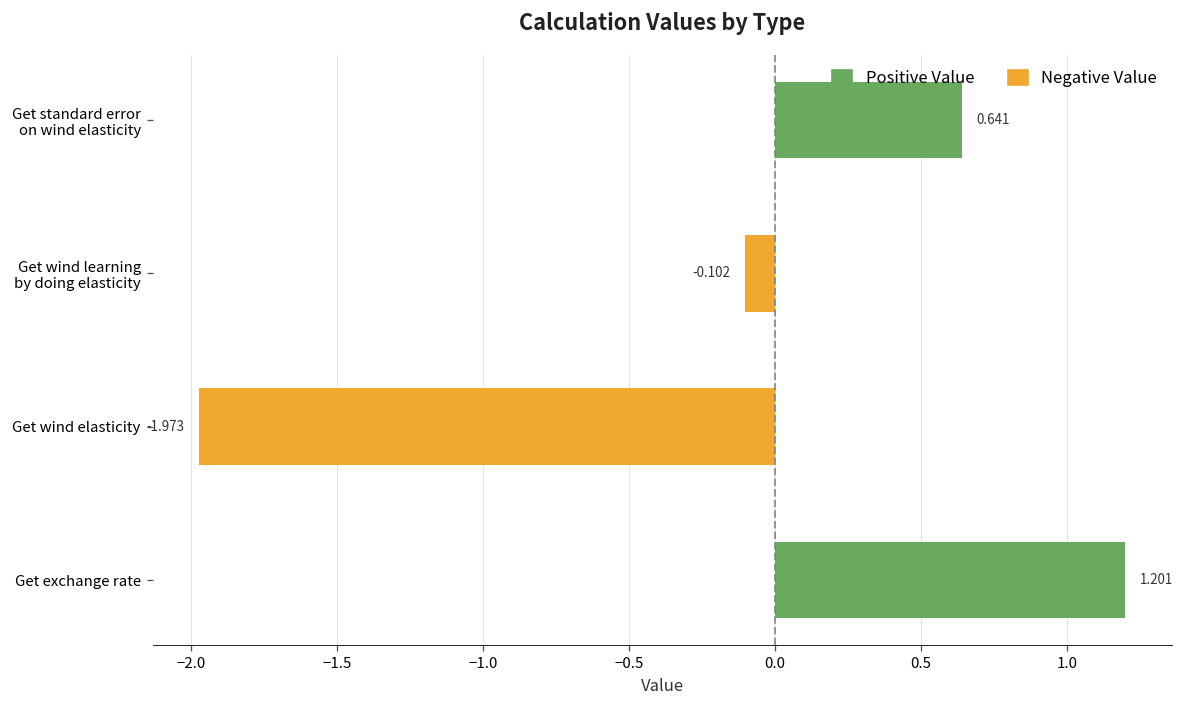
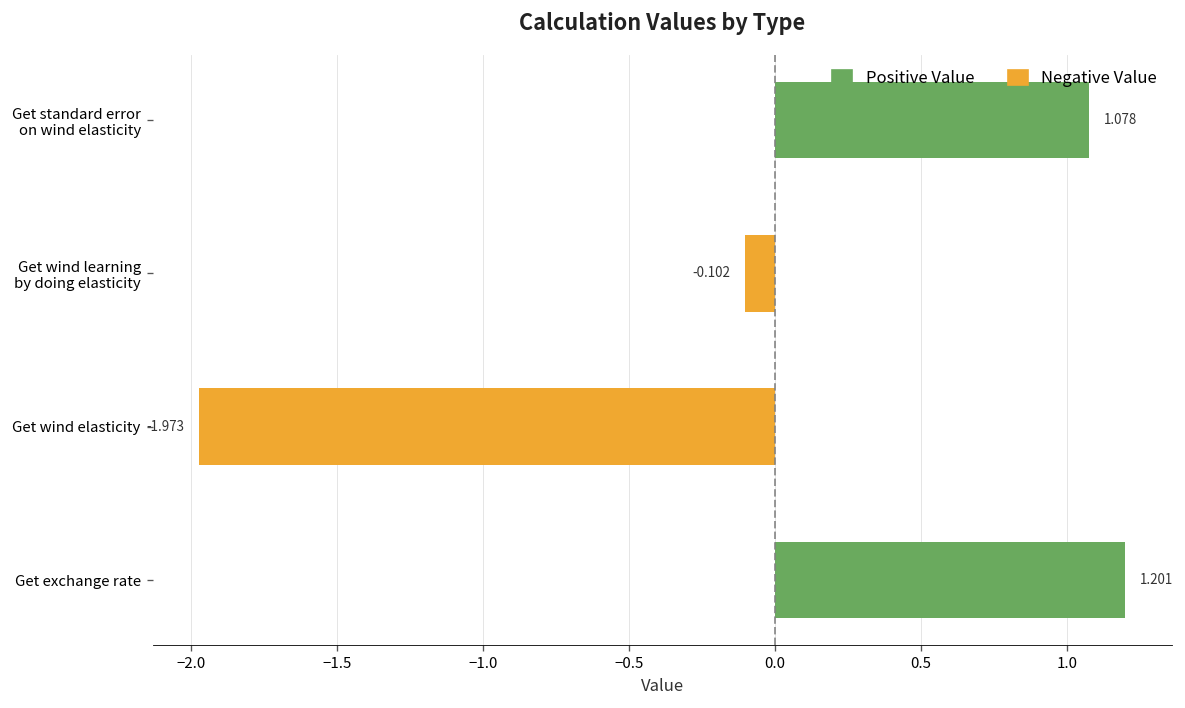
  {
-   "Get standard error on wind elasticity": 0.641,
+   "Get standard error on wind elasticity": 1.078,
    "Get wind learning by doing elasticity": -0.102,
    "Get wind elasticity": -1.973,
    "Get exchange rate": 1.201
  }
